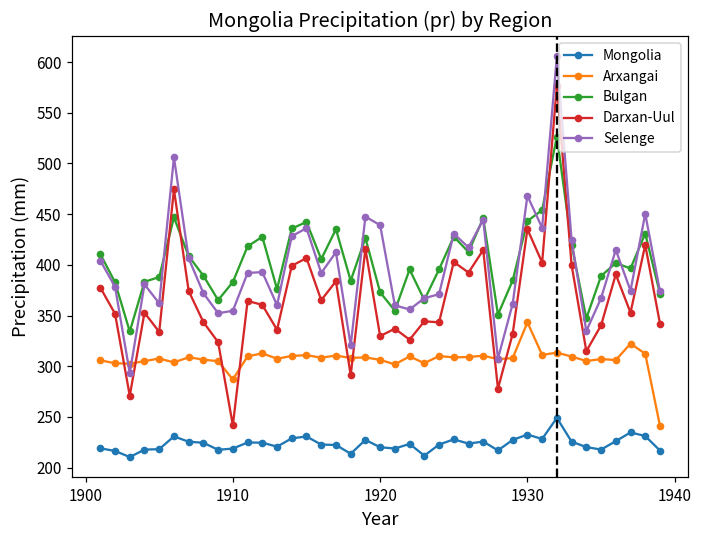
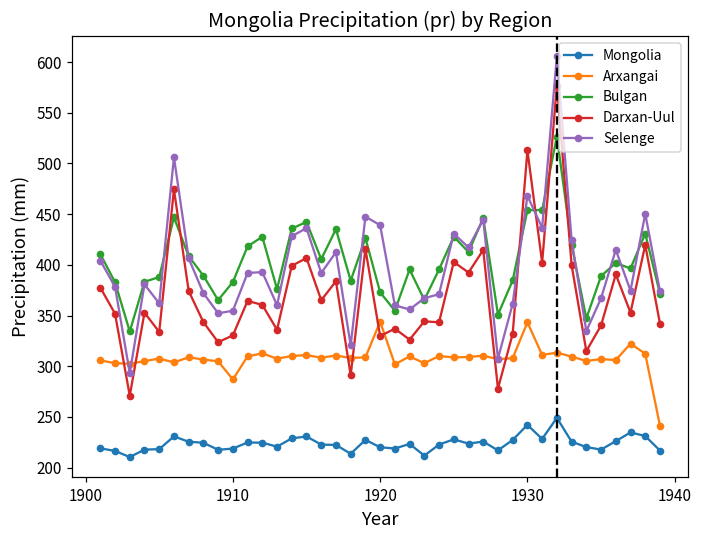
  {
    "Mongolia": {
      "1910": 220,
      "1920": 220,
-     "1930": 230
+     "1930": 240
    },
    "Arxangai": {
      "1910": 290,
-     "1920": 310,
+     "1920": 340,
      "1930": 340
    },
    "Bulgan": {
      "1910": 380,
      "1920": 370,
-     "1930": 440
+     "1930": 450
    },
    "Darxan-Uul": {
-     "1910": 240,
+     "1910": 330,
      "1920": 330,
-     "1930": 440
+     "1930": 510
    },
    "Selenge": {
      "1910": 350,
      "1920": 440,
      "1930": 470
    }
  }
